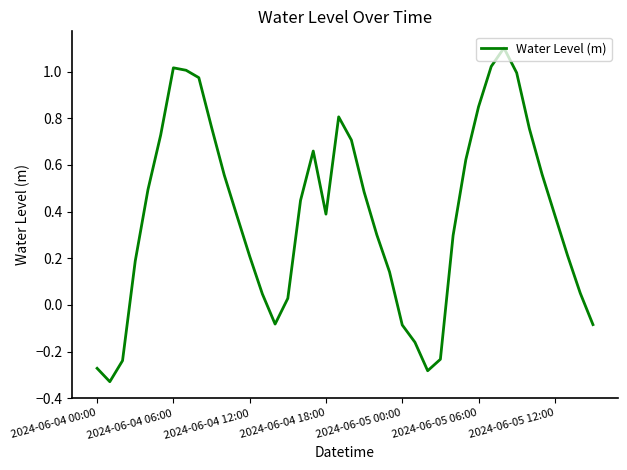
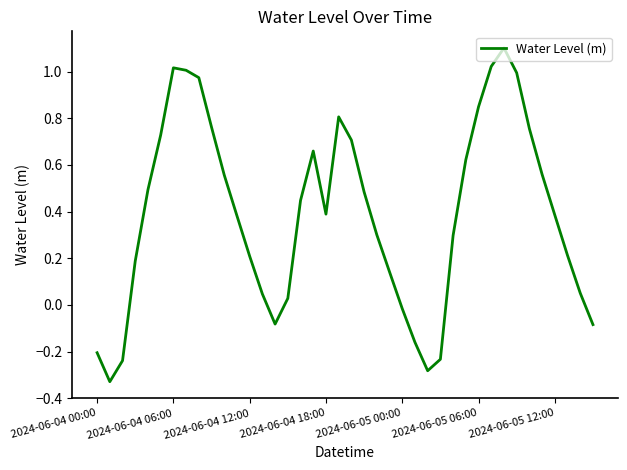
  {
-   "2024-06-04 00:00": -0.27,
+   "2024-06-04 00:00": -0.20,
    "2024-06-04 06:00": 1.02,
    "2024-06-04 12:00": 0.21,
    "2024-06-04 18:00": 0.39,
-   "2024-06-05 00:00": -0.09,
+   "2024-06-05 00:00": -0.02,
    "2024-06-05 06:00": 0.85,
    "2024-06-05 12:00": 0.39
  }
